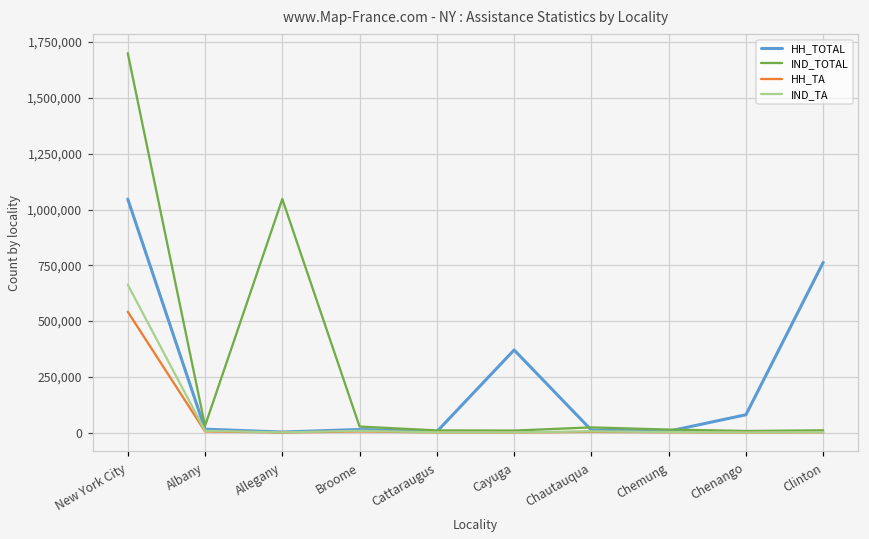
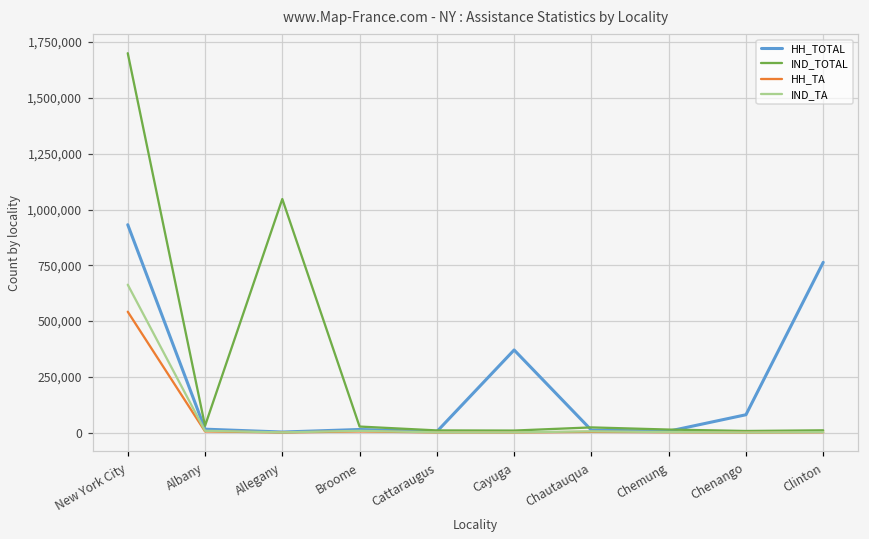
  {
    "HH_TOTAL": {
-     "New York City": "1,050,000",
+     "New York City": "930,000",
      "Cayuga": "370,000",
      "Chenango": "80,000",
      "Clinton": "760,000"
    },
    "IND_TOTAL": {
      "New York City": "1,700,000",
      "Albany": "30,000",
      "Allegany": "1,050,000",
      "Broome": "30,000"
    },
    "HH_TA": {
      "New York City": "540,000"
    },
    "IND_TA": {
      "New York City": "660,000"
    }
  }
